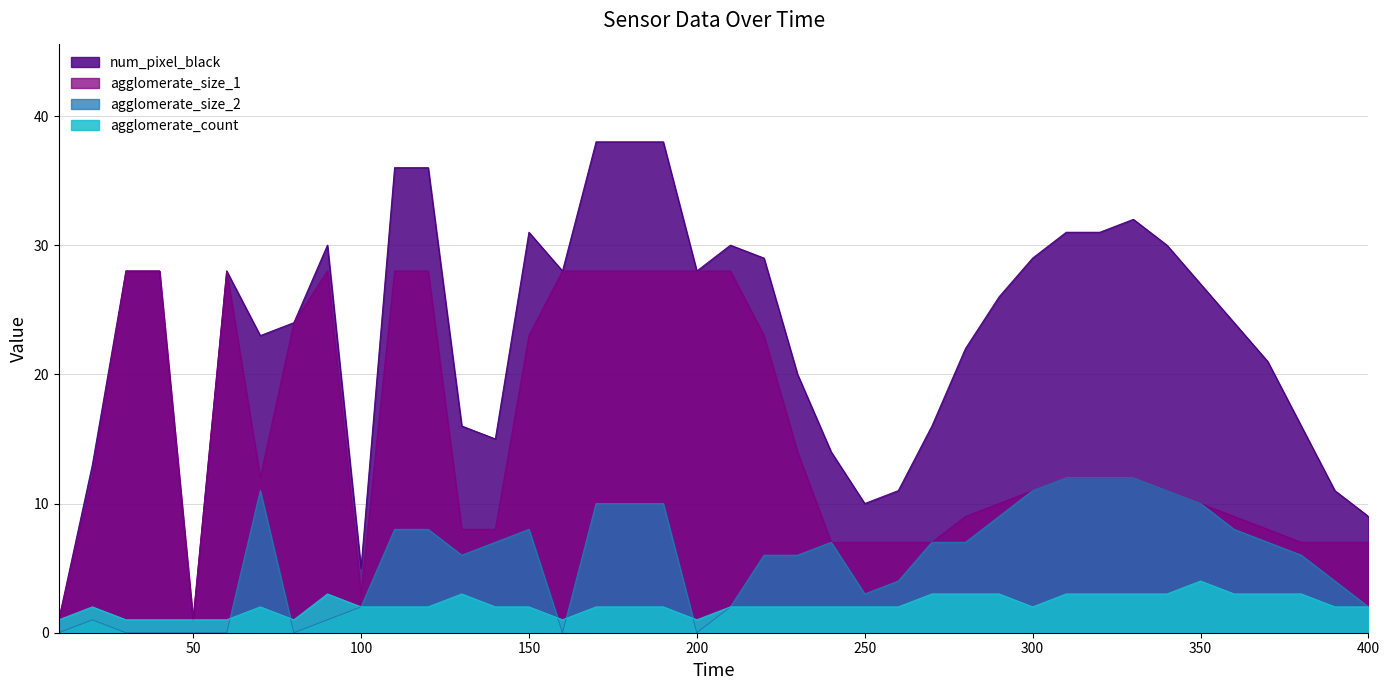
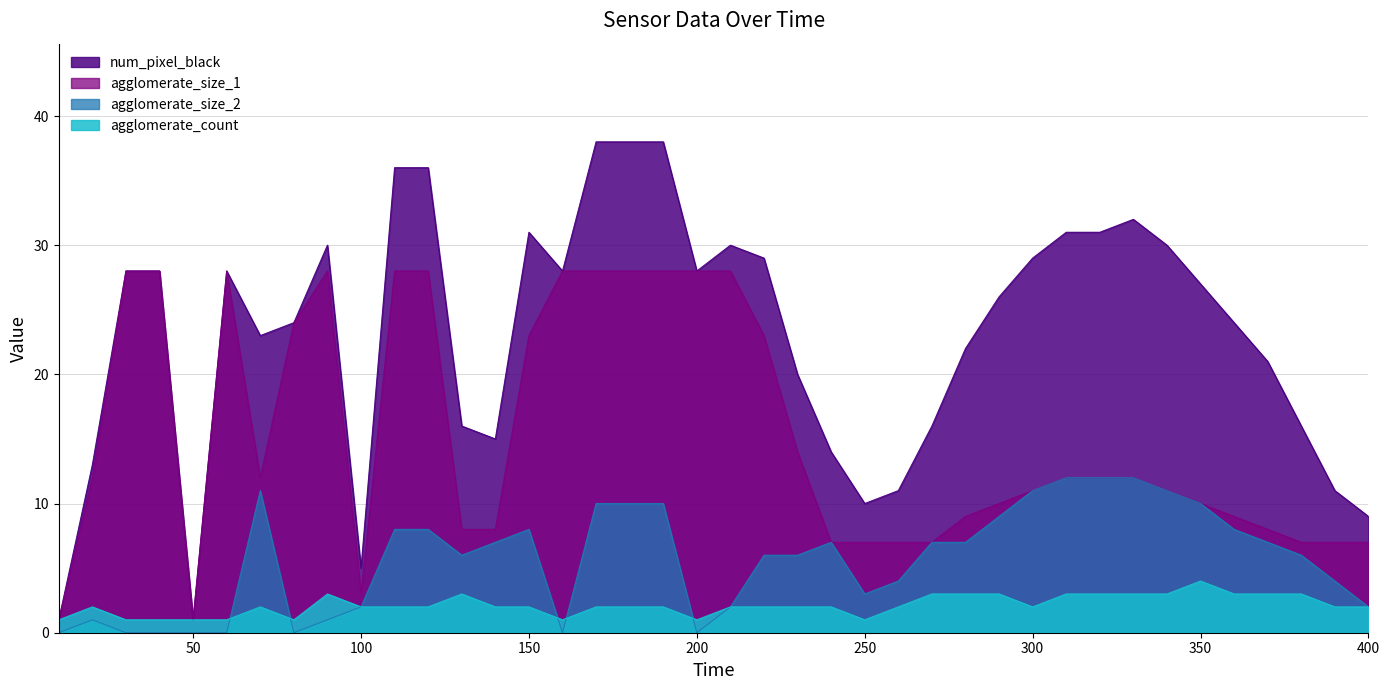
  {
    "agglomerate_size_2": {
      "50": 0,
      "150": 8,
      "200": 0,
      "250": 3
    },
    "agglomerate_count": {
      "150": 2,
      "200": 1,
-     "250": 2,
+     "250": 1,
      "300": 2,
      "350": 4
    }
  }
